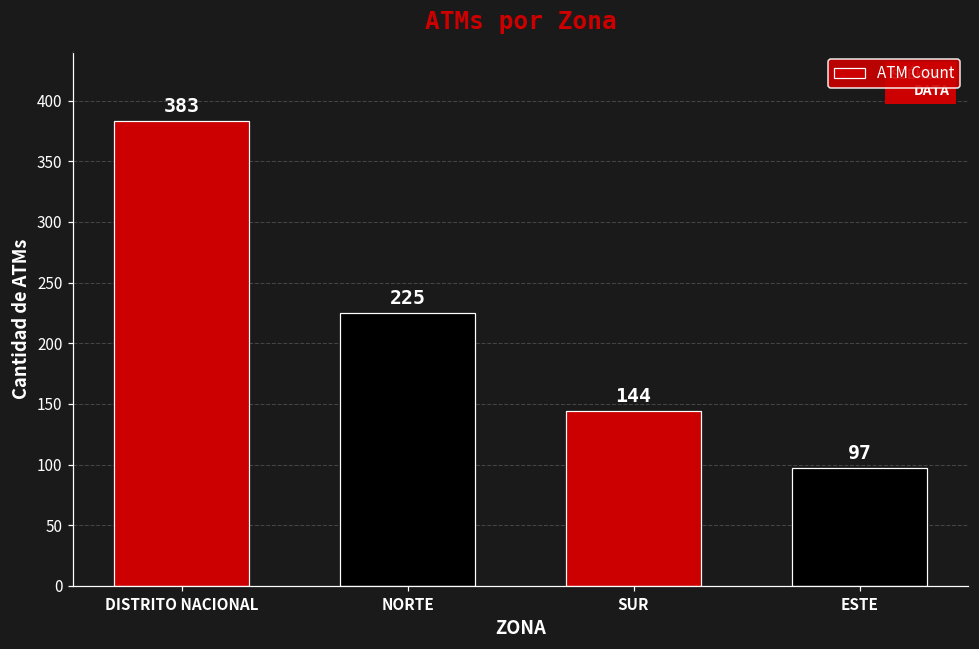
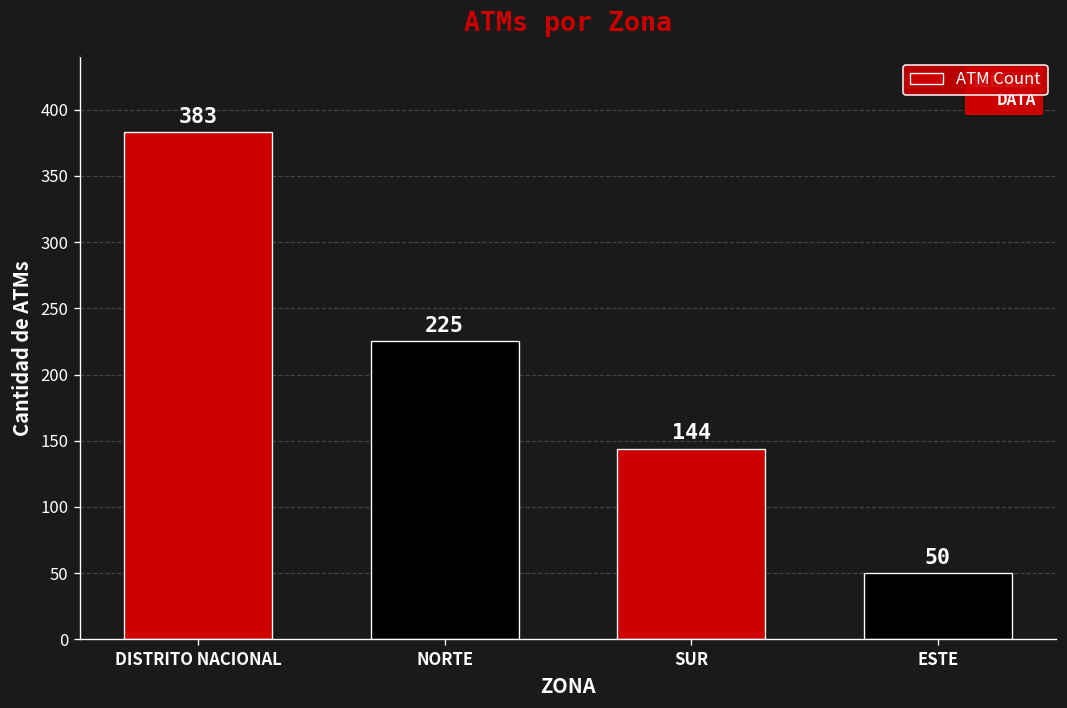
  {
    "DISTRITO NACIONAL": 383,
    "NORTE": 225,
    "SUR": 144,
-   "ESTE": 97
+   "ESTE": 50
  }
